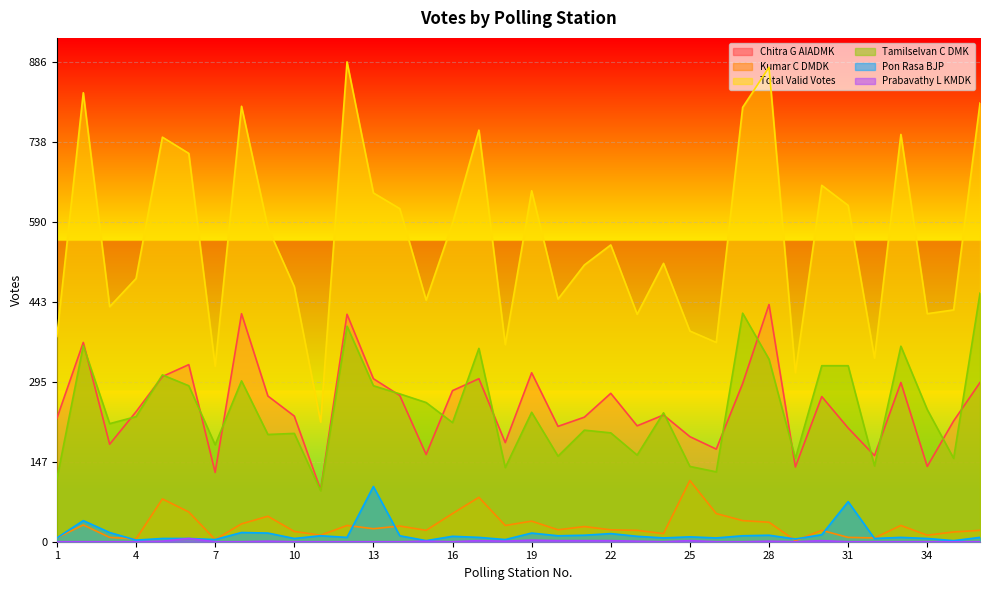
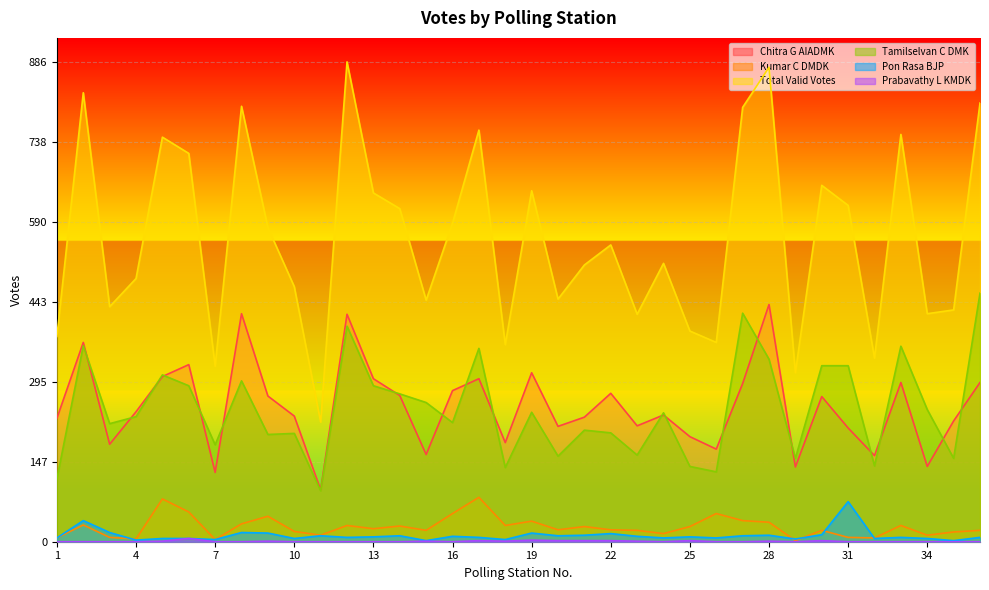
  {
    "Chitra G AIADMK": {
      "1": 230,
      "4": 240,
      "7": 130,
      "10": 230,
      "13": 300,
      "16": 280,
      "19": 310,
      "22": 270,
      "25": 190,
      "28": 440,
      "31": 210,
      "34": 140
    },
    "Kumar C DMDK": {
      "10": 20,
      "13": 20,
      "16": 50,
      "19": 40,
      "22": 20,
-     "25": 110,
+     "25": 30,
      "28": 40,
      "31": 10,
      "34": 10
    },
    "Total Valid Votes": {
      "1": 380,
      "4": 490,
      "7": 320,
      "10": 470,
      "13": 640,
      "16": 590,
      "19": 650,
      "22": 550,
      "25": 390,
      "31": 620,
      "34": 420
    },
    "Tamilselvan C DMK": {
      "1": 120,
      "4": 230,
      "7": 180,
      "10": 200,
      "13": 290,
      "16": 220,
      "19": 240,
      "22": 200,
      "25": 140,
      "28": 340,
      "31": 330,
      "34": 240
    },
    "Pon Rasa BJP": {
      "10": 10,
-     "13": 100,
+     "13": 10,
      "16": 10,
      "19": 20,
      "22": 20,
      "25": 10,
      "28": 10,
      "31": 70,
      "34": 10
    },
    "Prabavathy L KMDK": {
      "1": 0,
      "10": 0,
      "13": 0,
      "16": 0,
      "19": 0,
      "22": 0,
      "25": 0,
      "28": 0,
      "31": 0,
      "34": 0
    }
  }
